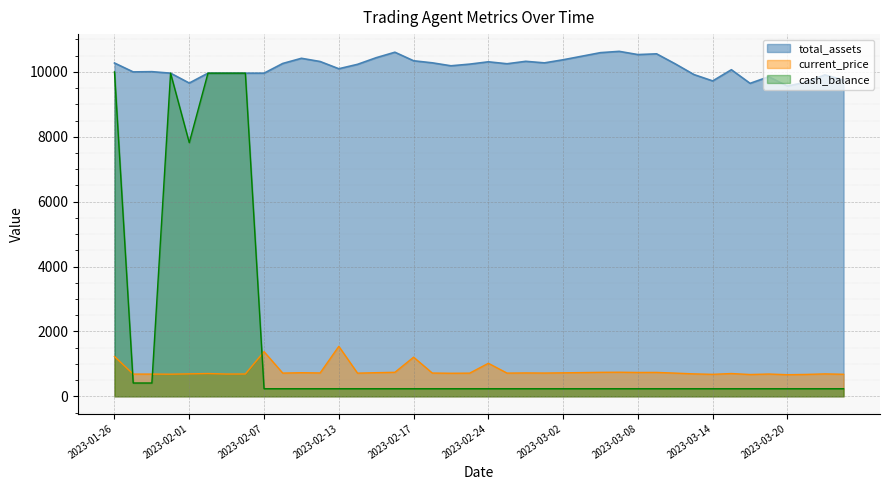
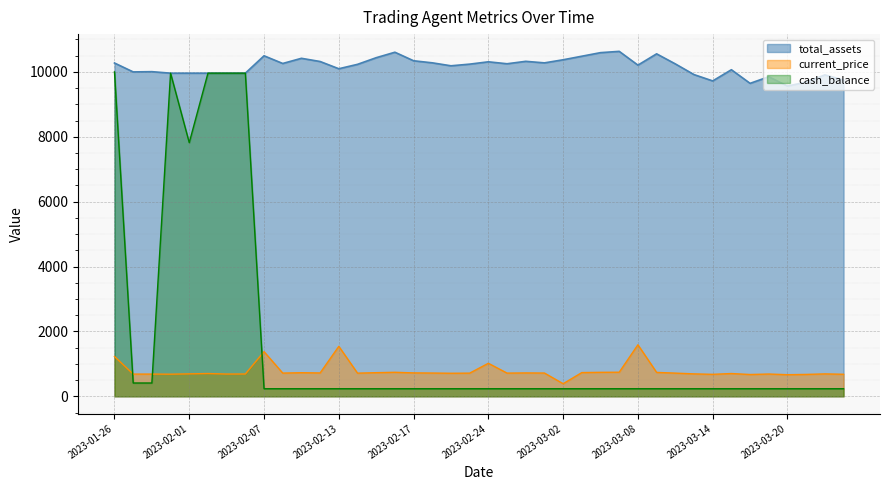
  {
    "total_assets": {
      "2023-01-26": 10300,
-     "2023-02-01": 9700,
-     "2023-02-07": 10000,
+     "2023-02-01": 10000,
+     "2023-02-07": 10500,
      "2023-02-13": 10100,
      "2023-02-17": 10300,
      "2023-02-24": 10300,
      "2023-03-02": 10400,
-     "2023-03-08": 10500,
+     "2023-03-08": 10200,
      "2023-03-14": 9700
    },
    "current_price": {
      "2023-01-26": 1200,
      "2023-02-01": 700,
      "2023-02-07": 1400,
      "2023-02-13": 1500,
-     "2023-02-17": 1200,
+     "2023-02-17": 700,
      "2023-02-24": 1000,
-     "2023-03-02": 700,
-     "2023-03-08": 700,
+     "2023-03-02": 400,
+     "2023-03-08": 1600,
      "2023-03-14": 700,
      "2023-03-20": 700
    },
    "cash_balance": {
      "2023-01-26": 10000,
      "2023-02-01": 7800,
      "2023-02-07": 200,
      "2023-02-13": 200,
      "2023-02-17": 200,
      "2023-02-24": 200,
      "2023-03-02": 200,
      "2023-03-08": 200,
      "2023-03-14": 200,
      "2023-03-20": 200
    }
  }
